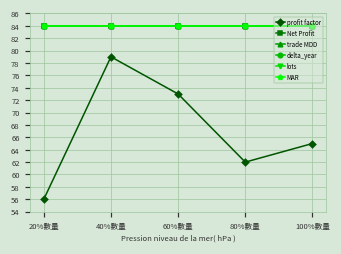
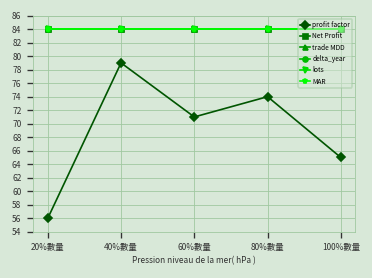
  {
    "profit factor": {
      "20%數量": 56,
      "40%數量": 79,
-     "60%數量": 73,
-     "80%數量": 62,
+     "60%數量": 71,
+     "80%數量": 74,
      "100%數量": 65
    },
    "MAR": {
      "20%數量": 84,
      "40%數量": 84,
      "60%數量": 84,
      "80%數量": 84
    }
  }
